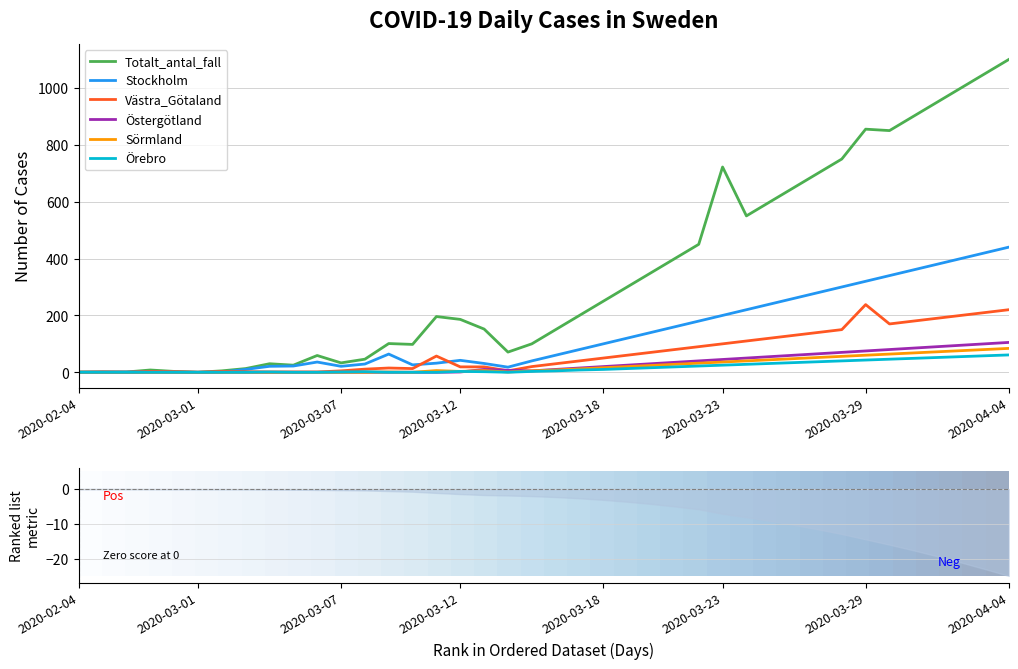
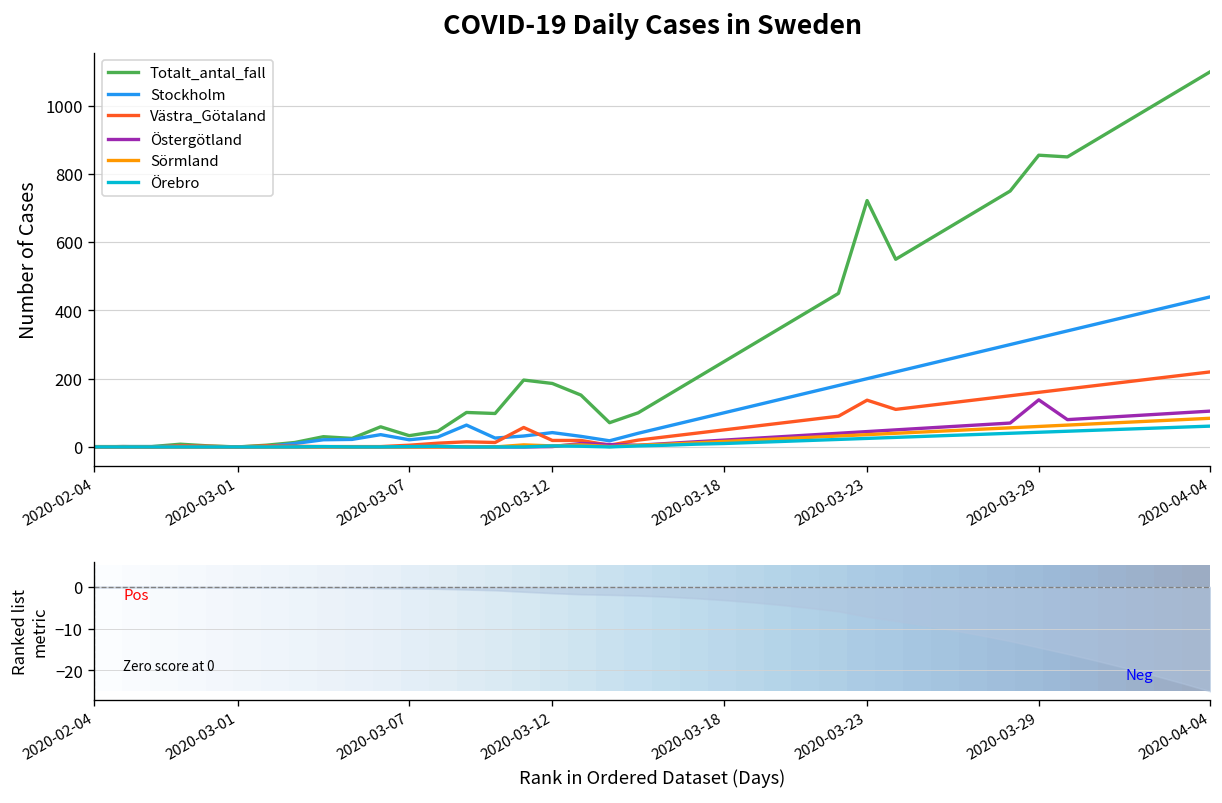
  {
    "COVID-19 Daily Cases in Sweden": {
      "Totalt_antal_fall": {
        "2020-03-07": 30,
        "2020-03-12": 190,
        "2020-03-18": 250,
        "2020-03-23": 720,
        "2020-03-29": 860,
        "2020-04-04": 1100
      },
      "Västra_Götaland": {
        "2020-03-12": 20,
        "2020-03-18": 50,
-       "2020-03-23": 100,
-       "2020-03-29": 240,
+       "2020-03-23": 140,
+       "2020-03-29": 160,
        "2020-04-04": 220
      },
      "Östergötland": {
-       "2020-03-29": 80,
+       "2020-03-29": 140,
        "2020-04-04": 110
      },
      "Sörmland": {
        "2020-03-29": 60,
        "2020-04-04": 80
      }
    }
  }
